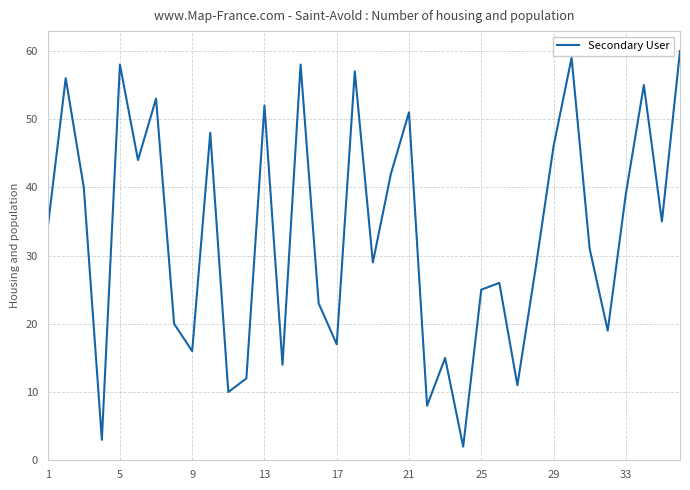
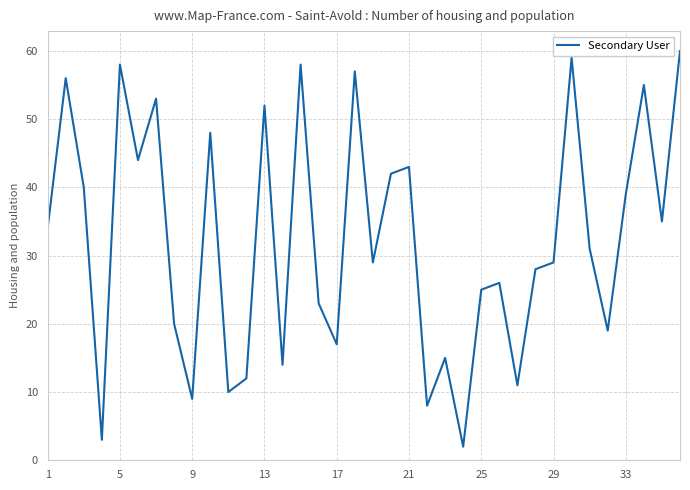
  {
    "1": 34,
    "5": 58,
-   "9": 16,
+   "9": 9,
    "13": 52,
    "17": 17,
-   "21": 51,
+   "21": 43,
    "25": 25,
-   "29": 46,
+   "29": 29,
    "33": 39
  }
